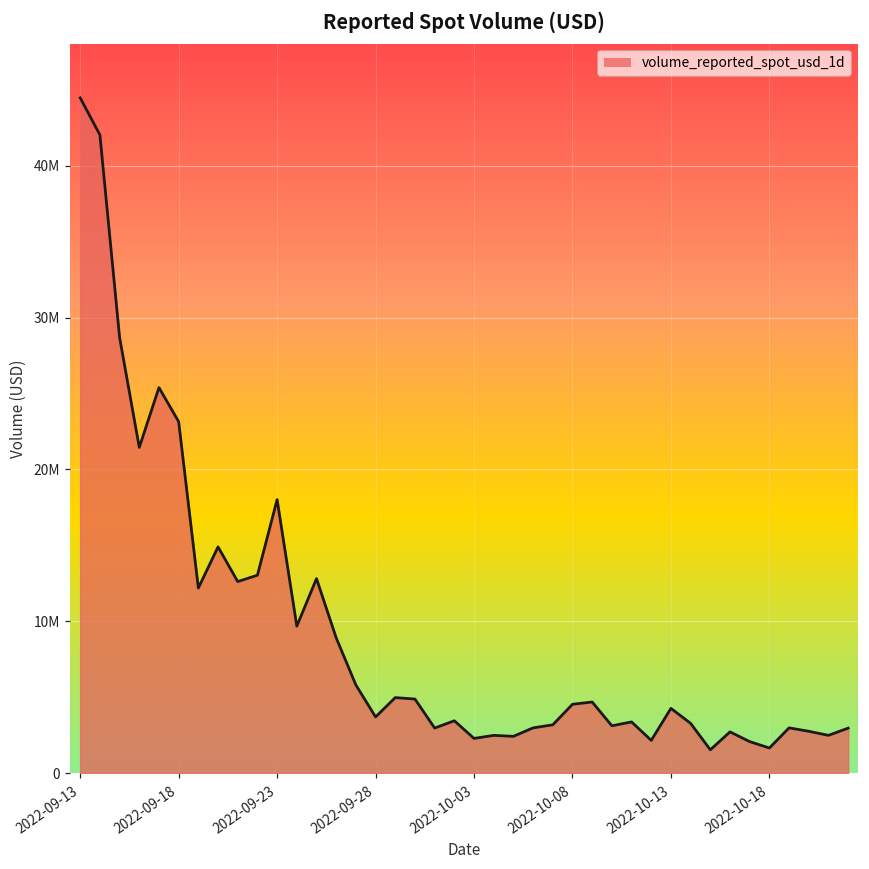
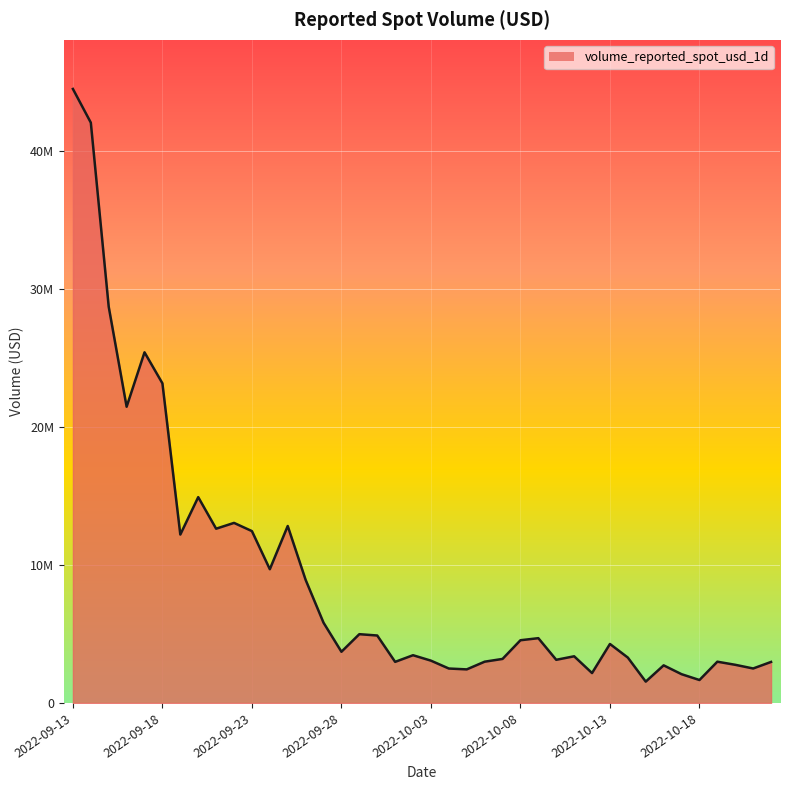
  {
    "2022-09-13": 44500000,
    "2022-09-18": 23100000,
-   "2022-09-23": 18000000,
+   "2022-09-23": 12400000,
    "2022-09-28": 3700000,
-   "2022-10-03": 2300000,
+   "2022-10-03": 3100000,
    "2022-10-08": 4500000,
    "2022-10-13": 4300000,
    "2022-10-18": 1700000
  }
